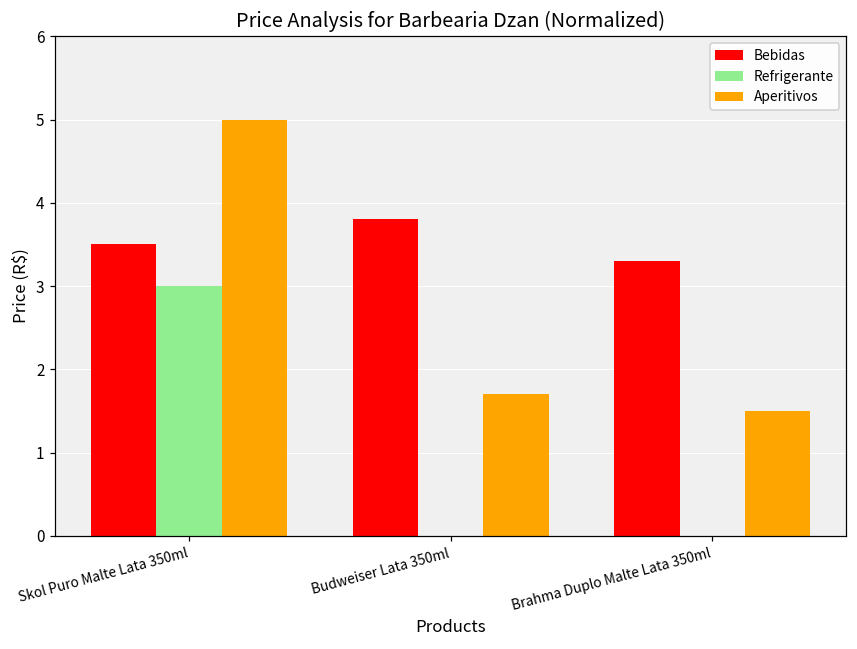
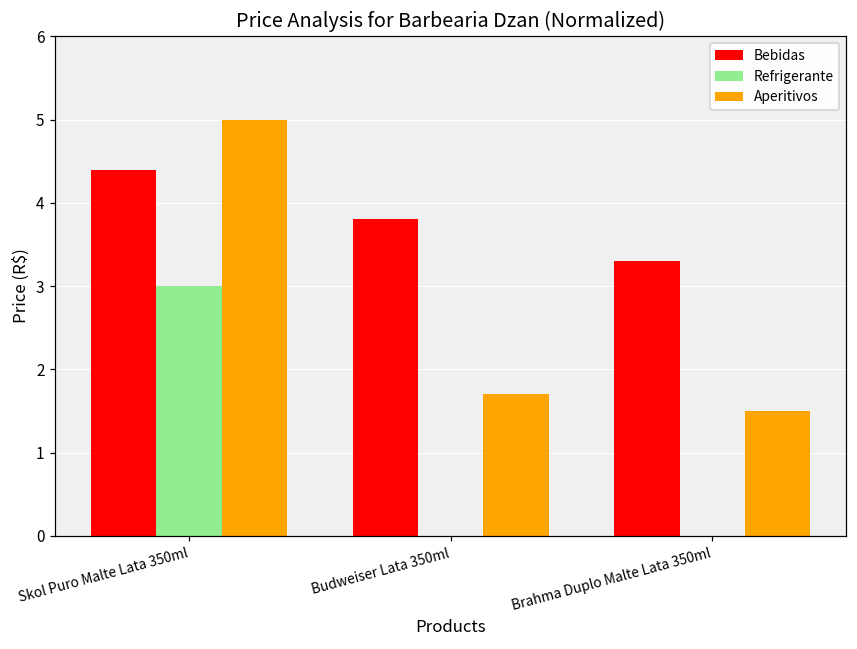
  {
    "Bebidas": {
-     "Skol Puro Malte Lata 350ml": 3.5,
+     "Skol Puro Malte Lata 350ml": 4.4,
      "Budweiser Lata 350ml": 3.8,
      "Brahma Duplo Malte Lata 350ml": 3.3
    },
    "Refrigerante": {
      "Skol Puro Malte Lata 350ml": 3.0,
      "Budweiser Lata 350ml": 0.0,
      "Brahma Duplo Malte Lata 350ml": 0.0
    },
    "Aperitivos": {
      "Skol Puro Malte Lata 350ml": 5.0,
      "Budweiser Lata 350ml": 1.7,
      "Brahma Duplo Malte Lata 350ml": 1.5
    }
  }
